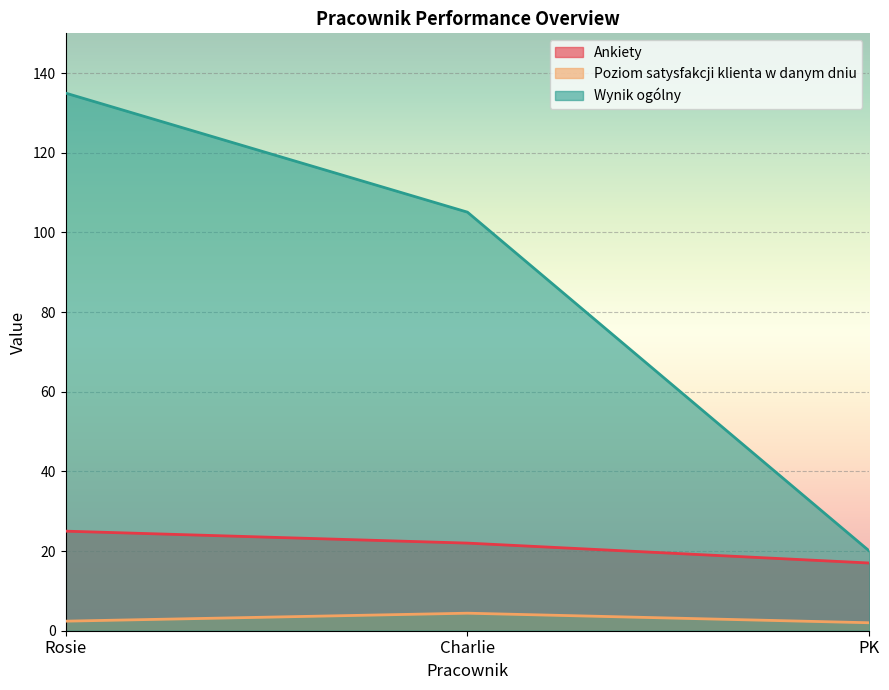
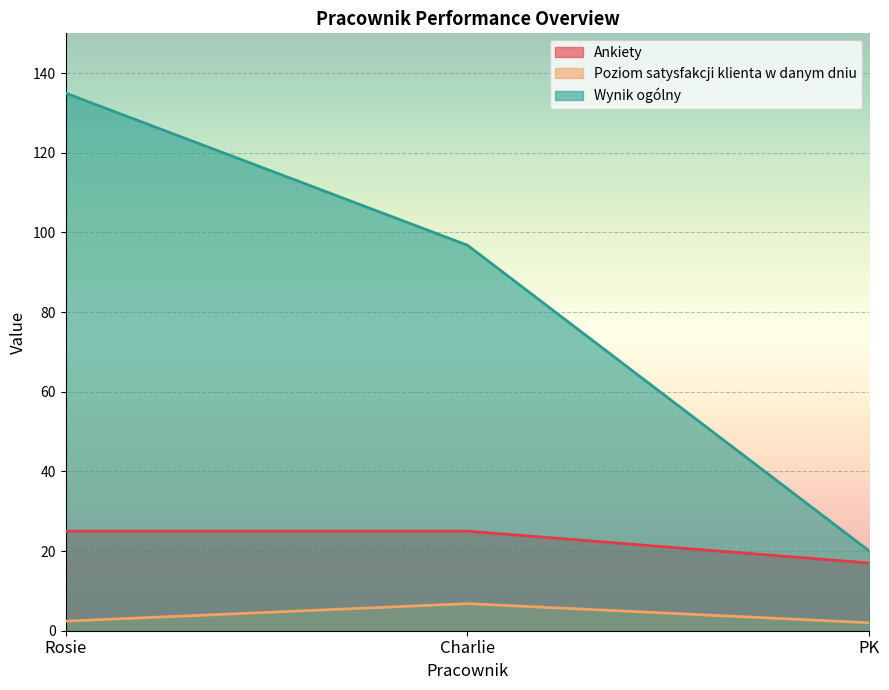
  {
    "Ankiety": {
      "Rosie": 25,
-     "Charlie": 22,
+     "Charlie": 25,
      "PK": 17
    },
    "Poziom satysfakcji klienta w danym dniu": {
      "Rosie": 2,
-     "Charlie": 4,
+     "Charlie": 7,
      "PK": 2
    },
    "Wynik ogólny": {
      "Rosie": 135,
-     "Charlie": 105,
+     "Charlie": 97,
      "PK": 20
    }
  }
